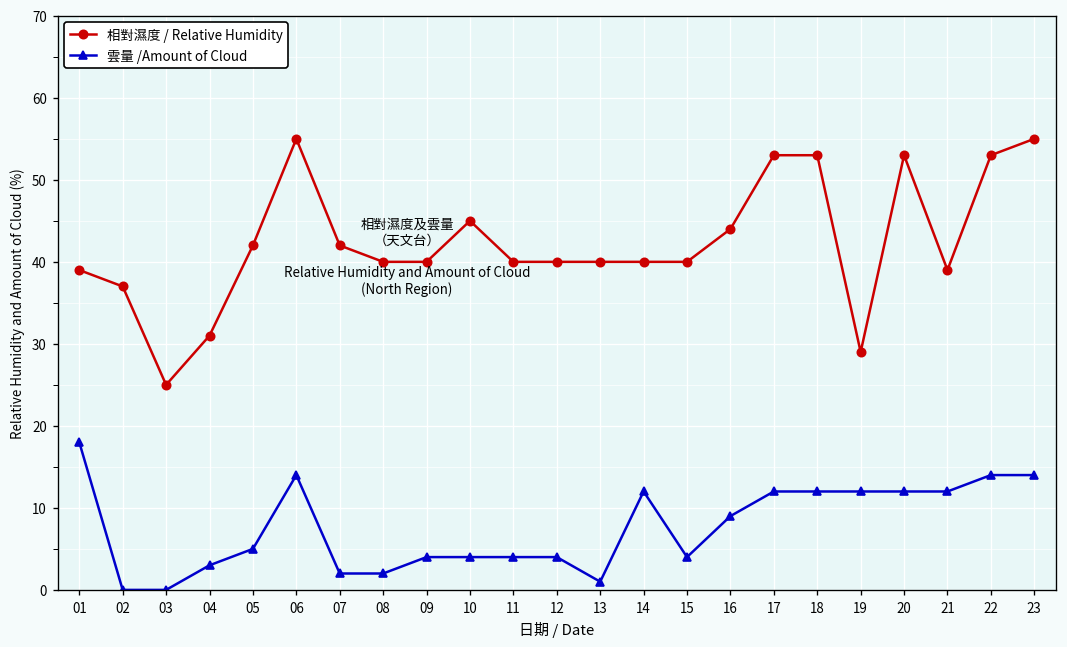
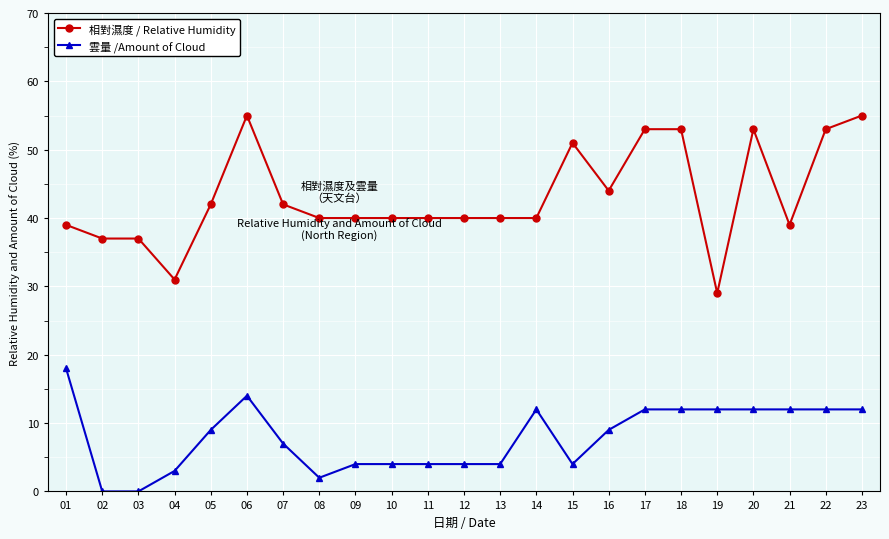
  {
    "相對濕度 / Relative Humidity": {
      "01": 39,
      "02": 37,
-     "03": 25,
+     "03": 37,
      "04": 31,
      "05": 42,
      "06": 55,
      "07": 42,
      "08": 40,
      "09": 40,
-     "10": 45,
+     "10": 40,
      "11": 40,
      "12": 40,
      "13": 40,
      "14": 40,
-     "15": 40,
+     "15": 51,
      "16": 44,
      "17": 53,
      "18": 53,
      "19": 29,
      "20": 53,
      "21": 39,
      "22": 53,
      "23": 55
    },
    "雲量 /Amount of Cloud": {
      "01": 18,
      "02": 0,
      "03": 0,
      "04": 3,
-     "05": 5,
+     "05": 9,
      "06": 14,
-     "07": 2,
+     "07": 7,
      "08": 2,
      "09": 4,
      "10": 4,
      "11": 4,
      "12": 4,
-     "13": 1,
+     "13": 4,
      "14": 12,
      "15": 4,
      "16": 9,
      "17": 12,
      "18": 12,
      "19": 12,
      "20": 12,
      "21": 12,
-     "22": 14,
-     "23": 14
+     "22": 12,
+     "23": 12
    }
  }
